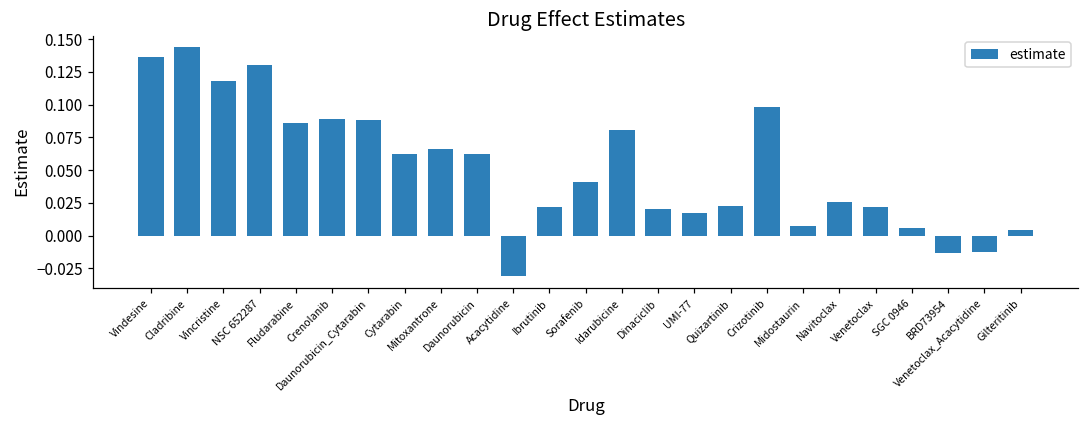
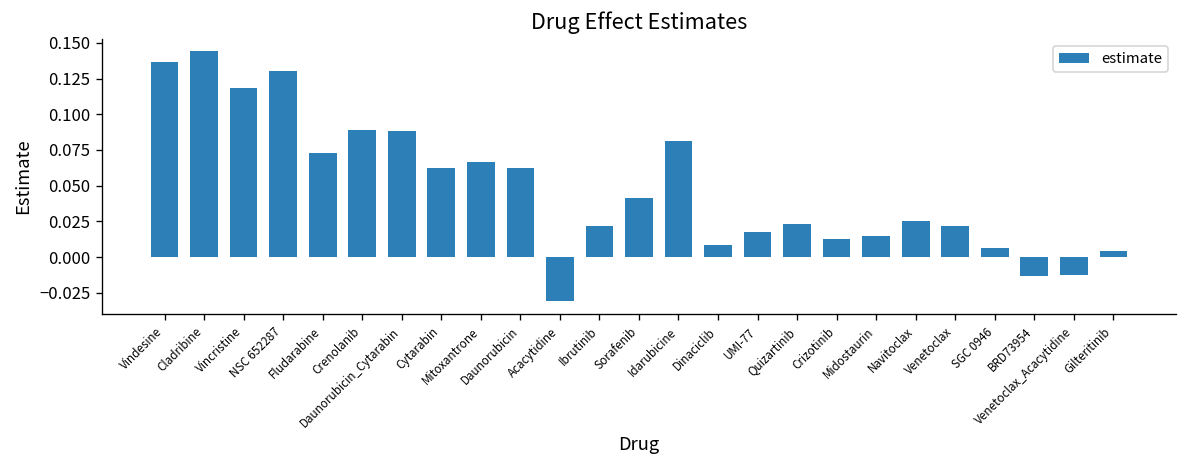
  {
    "Vindesine": 0.137,
    "Cladribine": 0.144,
    "Vincristine": 0.118,
    "NSC 652287": 0.130,
-   "Fludarabine": 0.086,
+   "Fludarabine": 0.073,
    "Crenolanib": 0.089,
    "Daunorubicin_Cytarabin": 0.088,
    "Cytarabin": 0.063,
    "Mitoxantrone": 0.066,
    "Daunorubicin": 0.063,
    "Acacytidine": -0.031,
    "Ibrutinib": 0.022,
    "Sorafenib": 0.041,
    "Idarubicine": 0.081,
-   "Dinaciclib": 0.020,
+   "Dinaciclib": 0.008,
    "UMI-77": 0.017,
    "Quizartinib": 0.023,
-   "Crizotinib": 0.098,
-   "Midostaurin": 0.007,
+   "Crizotinib": 0.013,
+   "Midostaurin": 0.015,
    "Navitoclax": 0.026,
    "Venetoclax": 0.022,
    "SGC 0946": 0.006,
    "BRD73954": -0.013,
    "Venetoclax_Acacytidine": -0.012,
    "Gilteritinib": 0.004
  }
